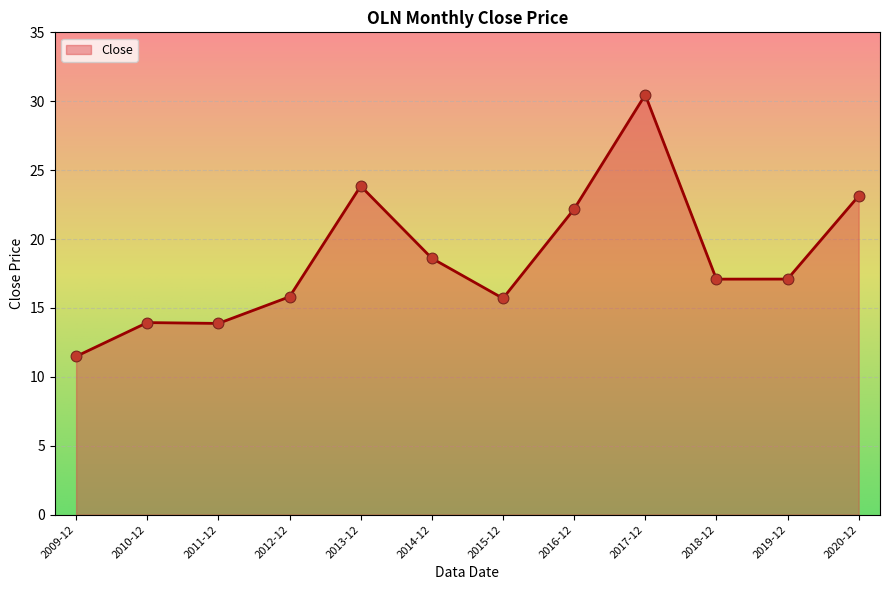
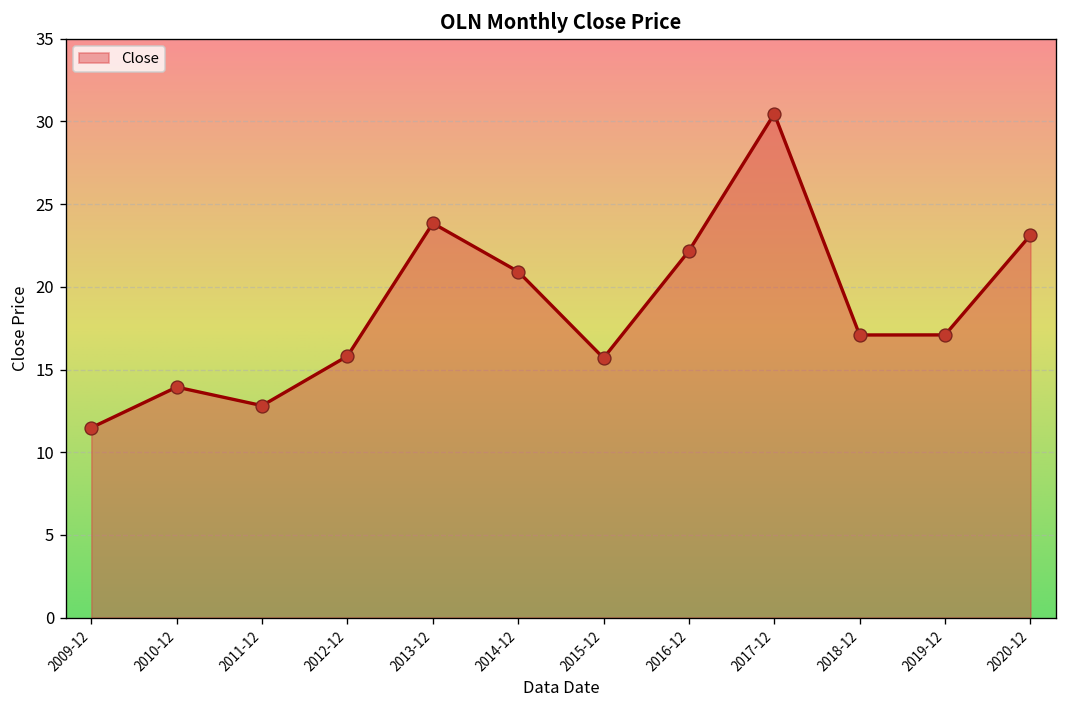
  {
    "2009-12": 11.5,
    "2010-12": 13.9,
-   "2011-12": 13.9,
+   "2011-12": 12.8,
    "2012-12": 15.8,
    "2013-12": 23.8,
-   "2014-12": 18.6,
+   "2014-12": 20.9,
    "2015-12": 15.7,
    "2016-12": 22.2,
    "2017-12": 30.5,
    "2018-12": 17.1,
    "2019-12": 17.1,
    "2020-12": 23.1
  }
